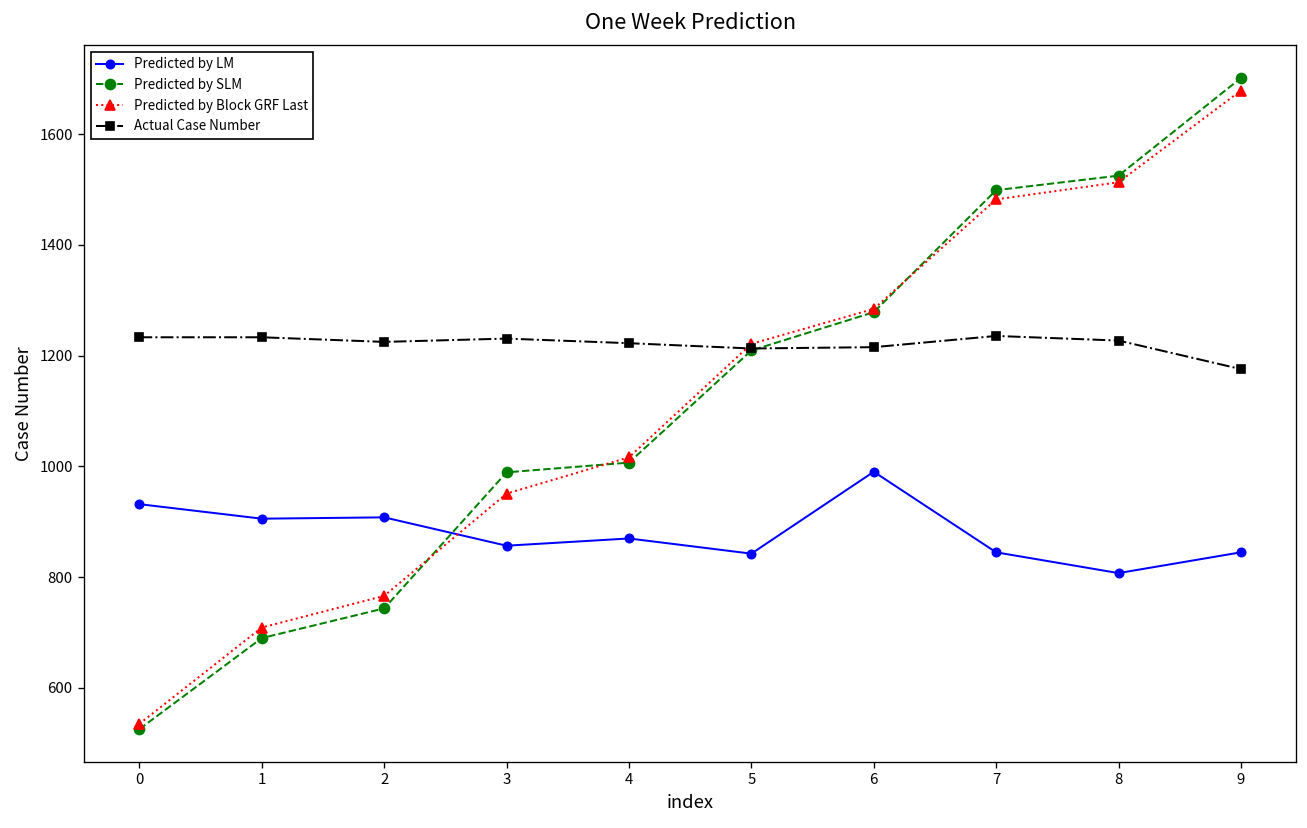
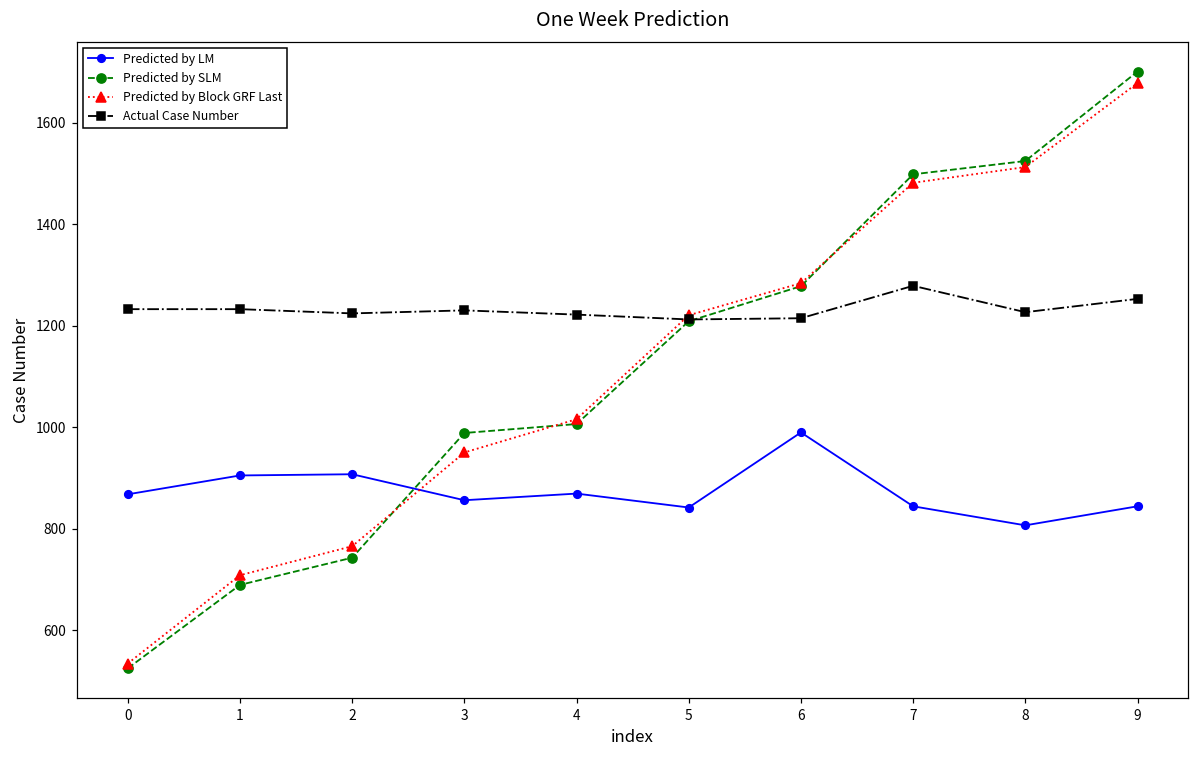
  {
    "Predicted by LM": {
-     "0": 930,
+     "0": 870,
      "1": 910,
      "2": 910,
      "3": 860,
      "4": 870,
      "5": 840,
      "6": 990,
      "7": 840,
      "8": 810,
      "9": 840
    },
    "Predicted by SLM": {
      "0": 530,
      "1": 690,
      "2": 740,
      "3": 990,
      "4": 1010,
      "6": 1280,
      "7": 1500,
      "8": 1530,
      "9": 1700
    },
    "Predicted by Block GRF Last": {
      "0": 530,
      "1": 710,
      "2": 770,
      "3": 950,
      "4": 1020,
      "5": 1220,
      "6": 1280,
      "7": 1480,
      "8": 1510,
      "9": 1680
    },
    "Actual Case Number": {
      "0": 1230,
      "1": 1230,
      "2": 1220,
      "3": 1230,
      "4": 1220,
      "6": 1220,
-     "7": 1240,
+     "7": 1280,
      "8": 1230,
-     "9": 1180
+     "9": 1250
    }
  }
